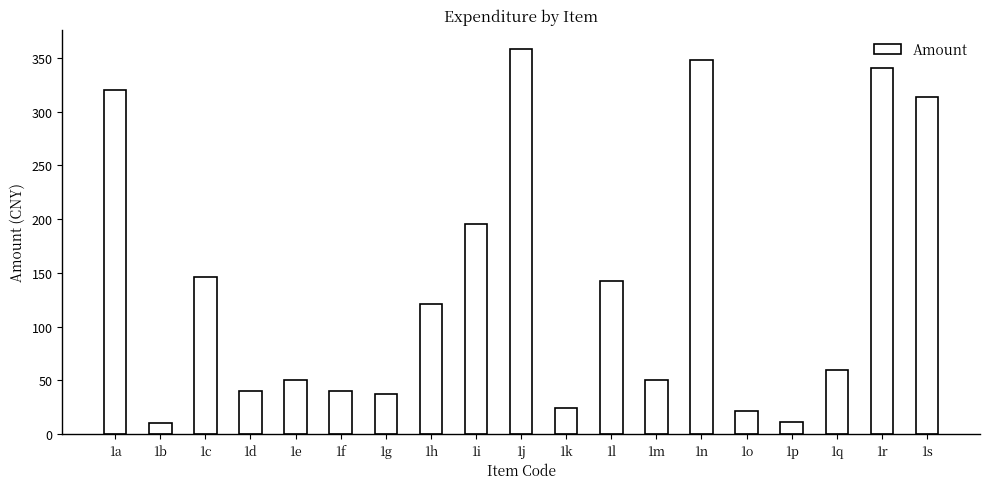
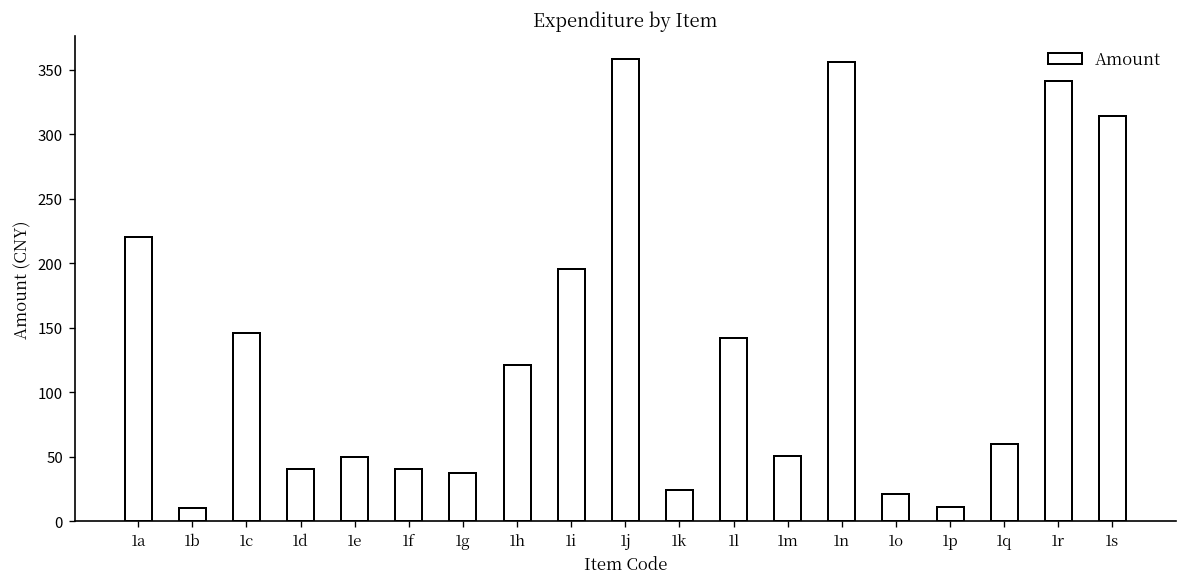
  {
-   "1a": 320,
+   "1a": 220,
    "1b": 10,
    "1c": 146,
    "1d": 40,
    "1e": 50,
    "1f": 40,
    "1g": 37,
    "1h": 121,
    "1i": 195,
    "1j": 358,
    "1k": 24,
    "1l": 142,
    "1m": 51,
-   "1n": 348,
+   "1n": 356,
    "1o": 21,
    "1p": 11,
    "1q": 60,
    "1r": 341,
    "1s": 314
  }
